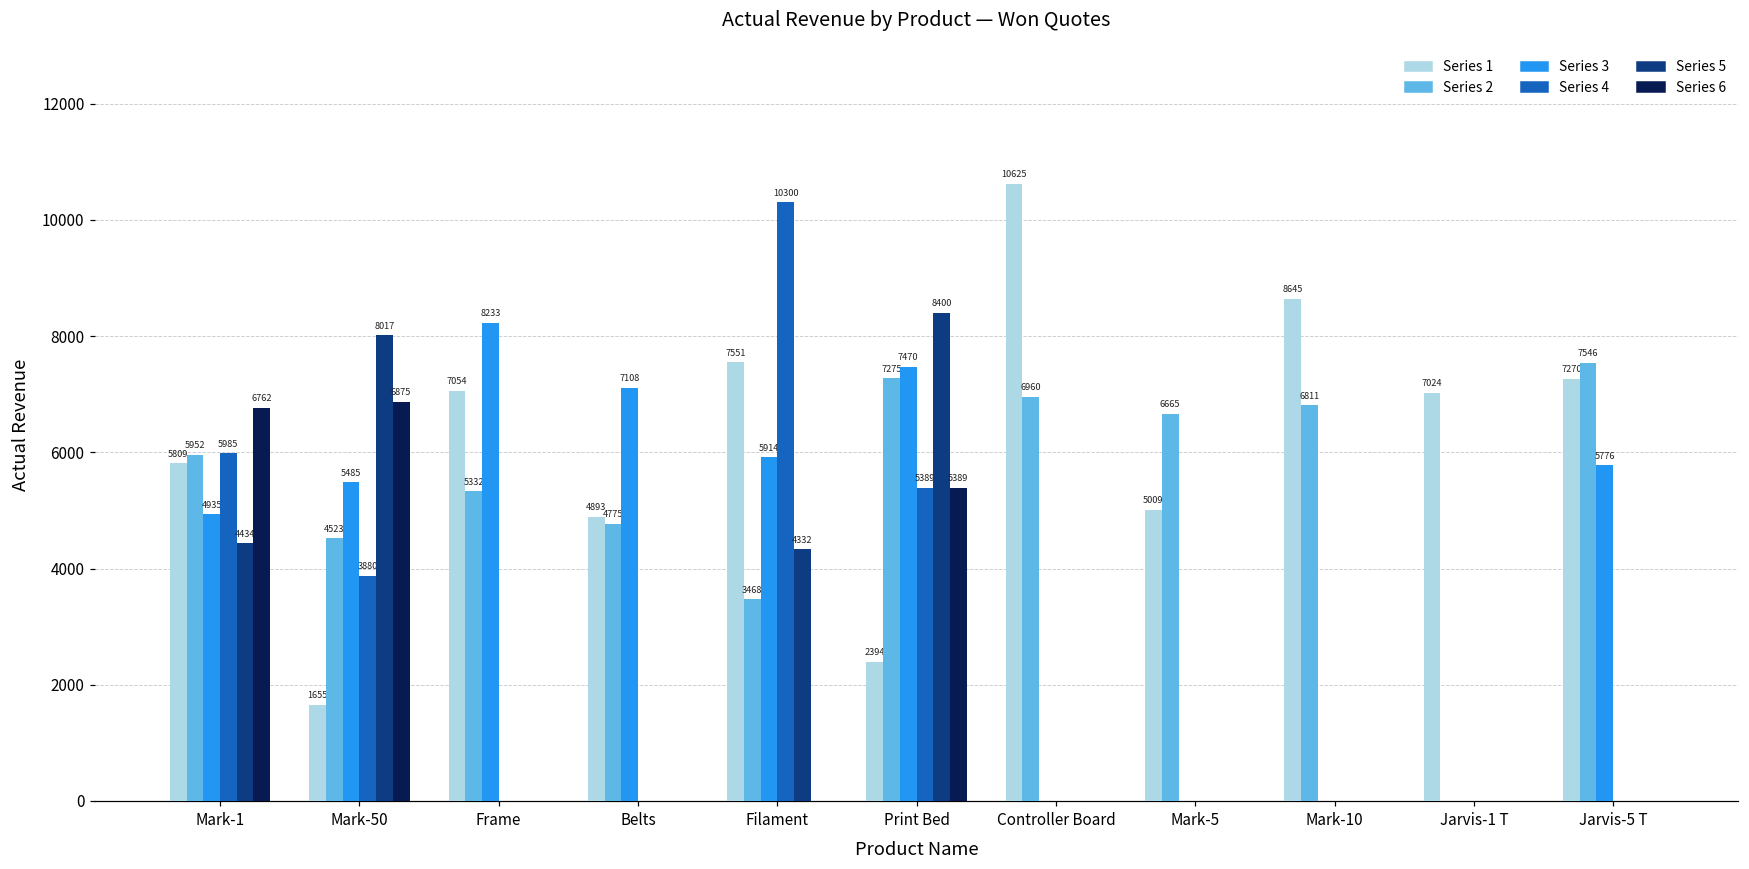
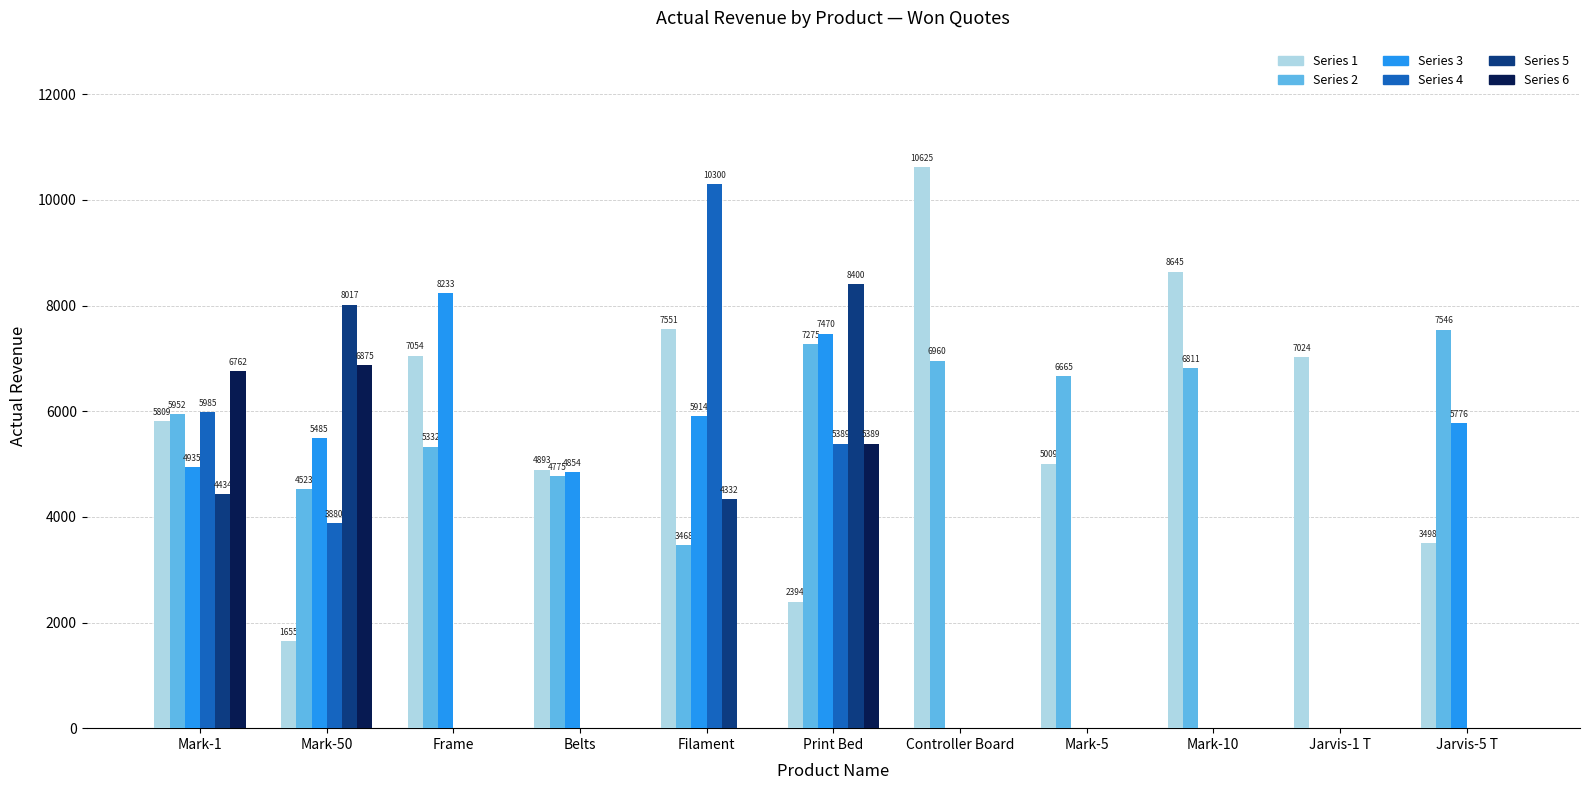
  {
    "Series 1": {
      "Mark-1": 5809,
      "Mark-50": 1655,
      "Frame": 7054,
      "Belts": 4893,
      "Filament": 7551,
      "Print Bed": 2394,
      "Controller Board": 10625,
      "Mark-5": 5009,
      "Mark-10": 8645,
      "Jarvis-1 T": 7024,
-     "Jarvis-5 T": 7270
+     "Jarvis-5 T": 3498
    },
    "Series 2": {
      "Mark-1": 5952,
      "Mark-50": 4523,
      "Frame": 5332,
      "Belts": 4775,
      "Filament": 3468,
      "Print Bed": 7275,
      "Controller Board": 6960,
      "Mark-5": 6665,
      "Mark-10": 6811,
      "Jarvis-5 T": 7546
    },
    "Series 3": {
      "Mark-1": 4935,
      "Mark-50": 5485,
      "Frame": 8233,
-     "Belts": 7108,
+     "Belts": 4854,
      "Filament": 5914,
      "Print Bed": 7470,
      "Jarvis-5 T": 5776
    },
    "Series 4": {
      "Mark-1": 5985,
      "Mark-50": 3880,
      "Filament": 10300,
      "Print Bed": 5389
    }
  }
